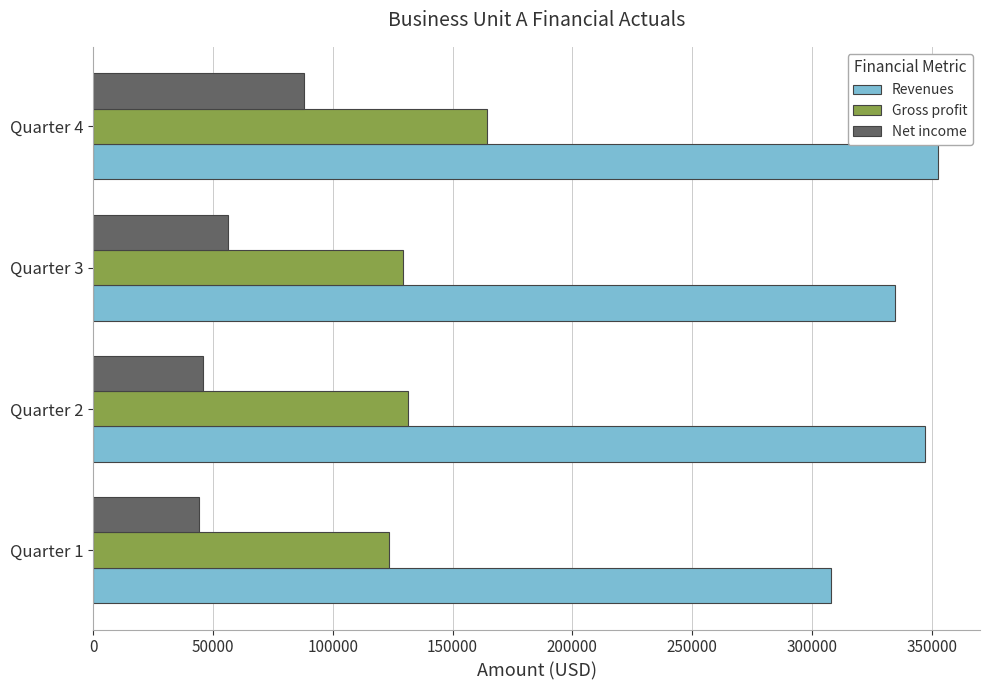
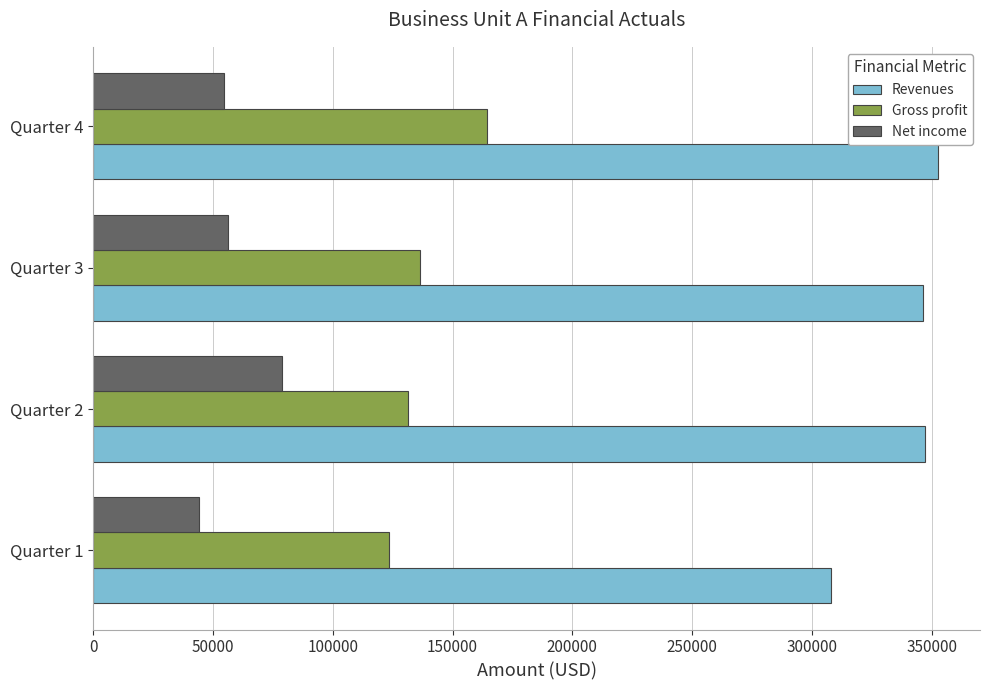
  {
    "Revenues": {
      "Quarter 4": 353000,
-     "Quarter 3": 335000,
+     "Quarter 3": 347000,
      "Quarter 2": 347000,
      "Quarter 1": 308000
    },
    "Gross profit": {
      "Quarter 4": 165000,
-     "Quarter 3": 129000,
+     "Quarter 3": 136000,
      "Quarter 2": 131000,
      "Quarter 1": 124000
    },
    "Net income": {
-     "Quarter 4": 88000,
+     "Quarter 4": 55000,
      "Quarter 3": 56000,
-     "Quarter 2": 46000,
+     "Quarter 2": 79000,
      "Quarter 1": 44000
    }
  }
